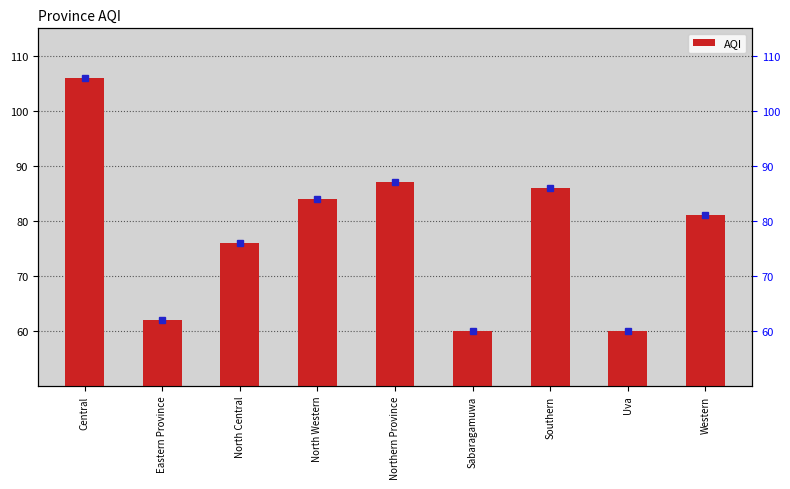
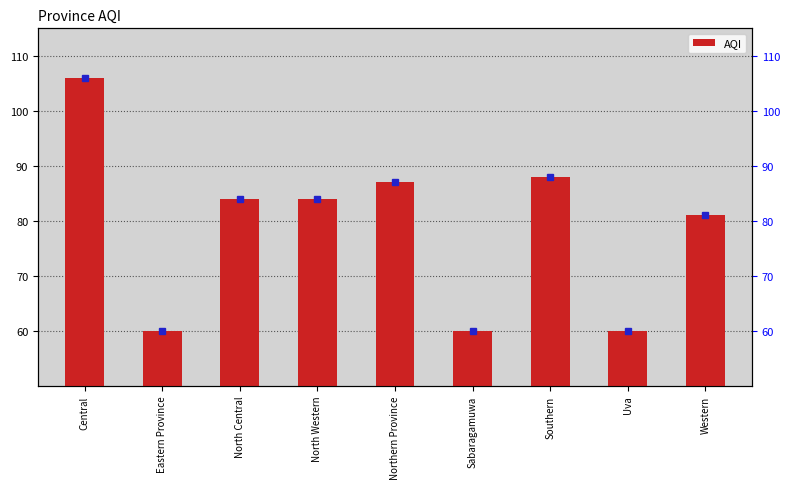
  {
    "AQI": {
      "Central": 106,
-     "Eastern Province": 62,
-     "North Central": 76,
+     "Eastern Province": 60,
+     "North Central": 84,
      "North Western": 84,
      "Northern Province": 87,
      "Sabaragamuwa": 60,
-     "Southern": 86,
+     "Southern": 88,
      "Uva": 60,
      "Western": 81
    }
  }
